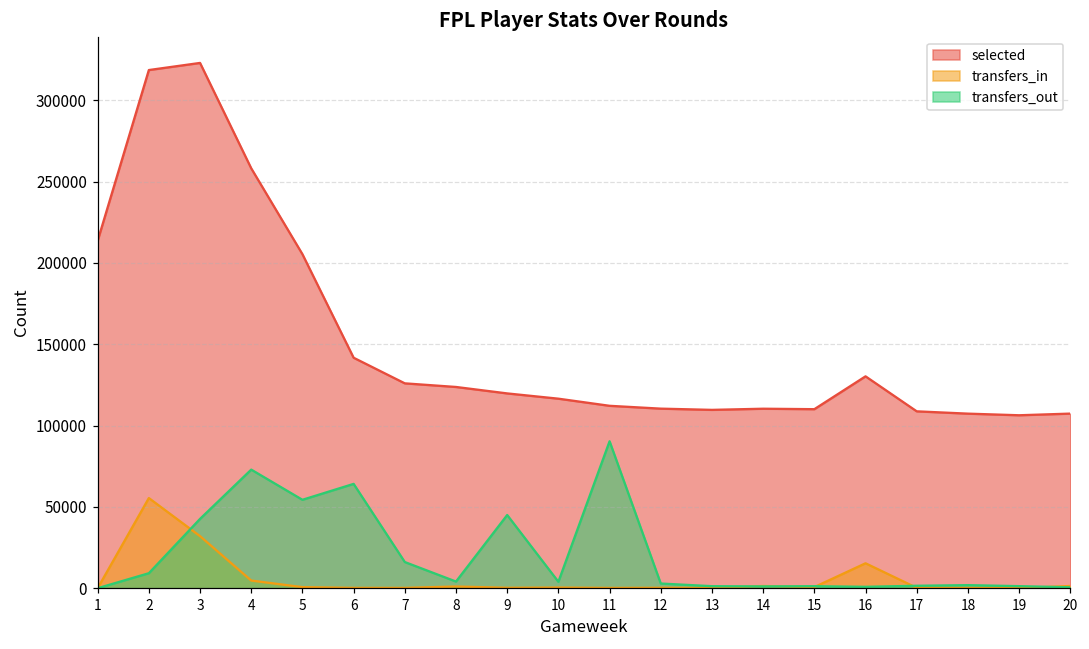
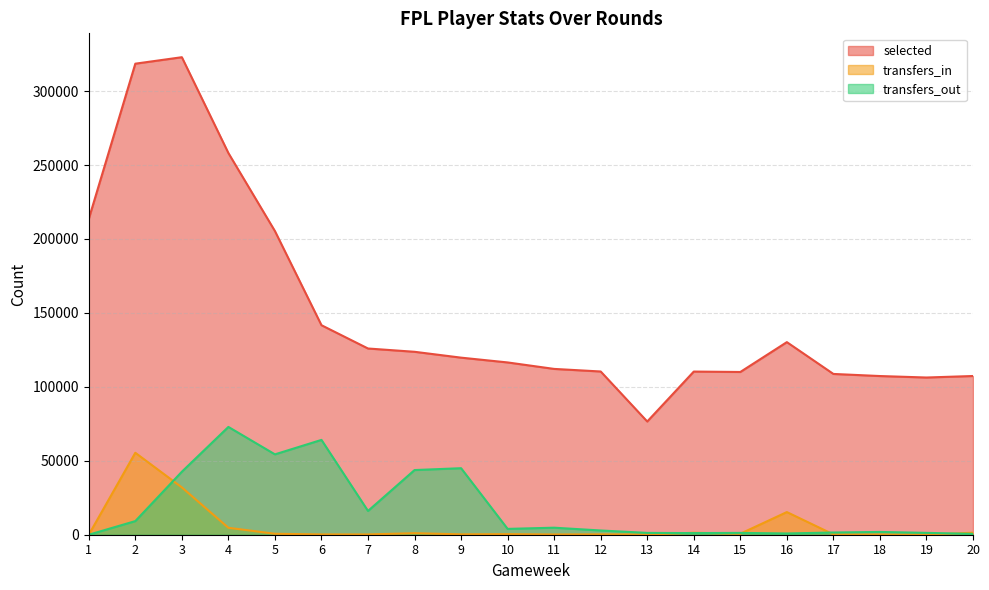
  {
    "selected": {
      "1": 214000,
      "2": 319000,
      "3": 323000,
      "4": 258000,
      "5": 205000,
      "6": 142000,
      "7": 126000,
      "8": 124000,
      "9": 120000,
      "10": 116000,
      "11": 112000,
      "12": 110000,
-     "13": 110000,
+     "13": 77000,
      "14": 110000,
      "15": 110000,
      "16": 130000,
      "17": 109000,
      "18": 107000,
      "19": 106000,
      "20": 107000
    },
    "transfers_in": {
      "2": 55000,
      "3": 32000,
      "4": 5000,
      "5": 1000,
      "6": 0,
      "7": 0,
      "8": 1000,
      "9": 0,
      "10": 0,
      "11": 0,
      "12": 0,
      "16": 15000,
      "18": 0
    },
    "transfers_out": {
      "2": 9000,
      "3": 43000,
      "4": 73000,
      "5": 54000,
      "6": 64000,
      "7": 16000,
-     "8": 4000,
+     "8": 44000,
      "9": 45000,
      "10": 4000,
-     "11": 90000,
+     "11": 5000,
      "12": 3000,
      "16": 1000,
      "18": 2000
    }
  }
